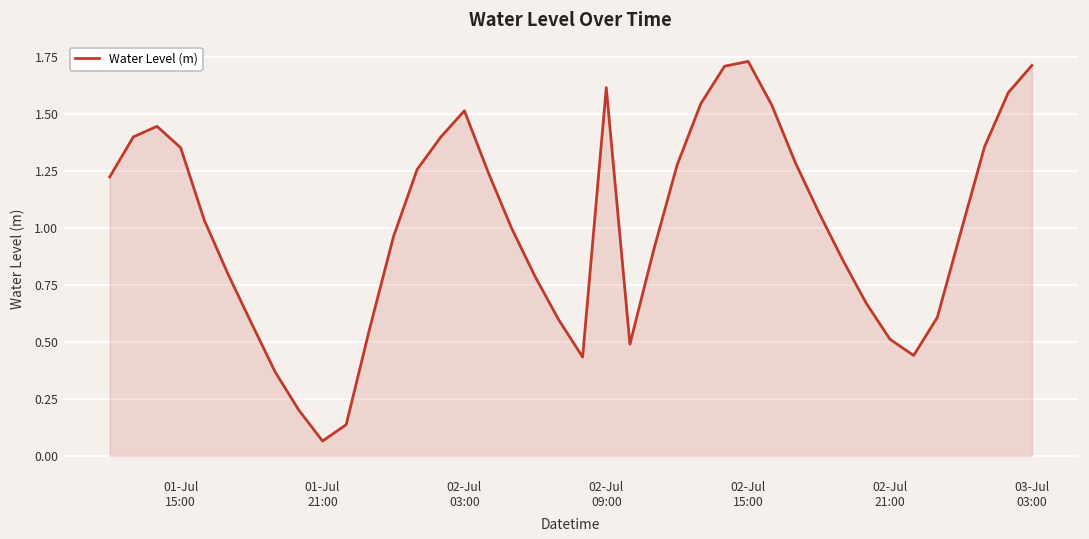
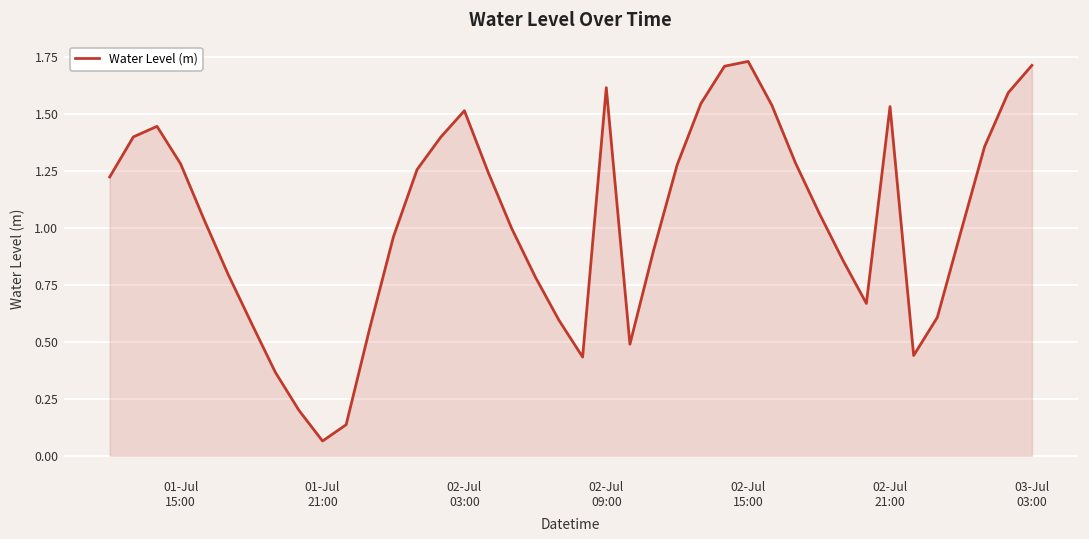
  {
-   "01-Jul 15:00": 1.35,
+   "01-Jul 15:00": 1.28,
    "01-Jul 21:00": 0.06,
    "02-Jul 03:00": 1.51,
    "02-Jul 09:00": 1.61,
    "02-Jul 15:00": 1.73,
-   "02-Jul 21:00": 0.51,
+   "02-Jul 21:00": 1.53,
    "03-Jul 03:00": 1.71
  }
